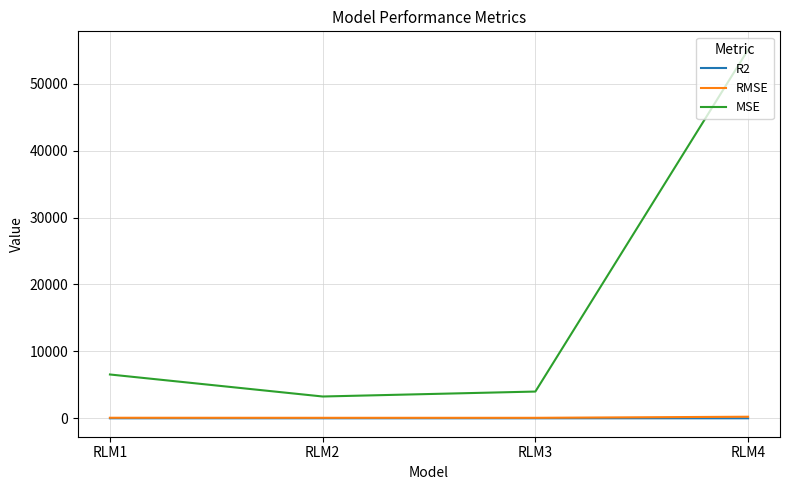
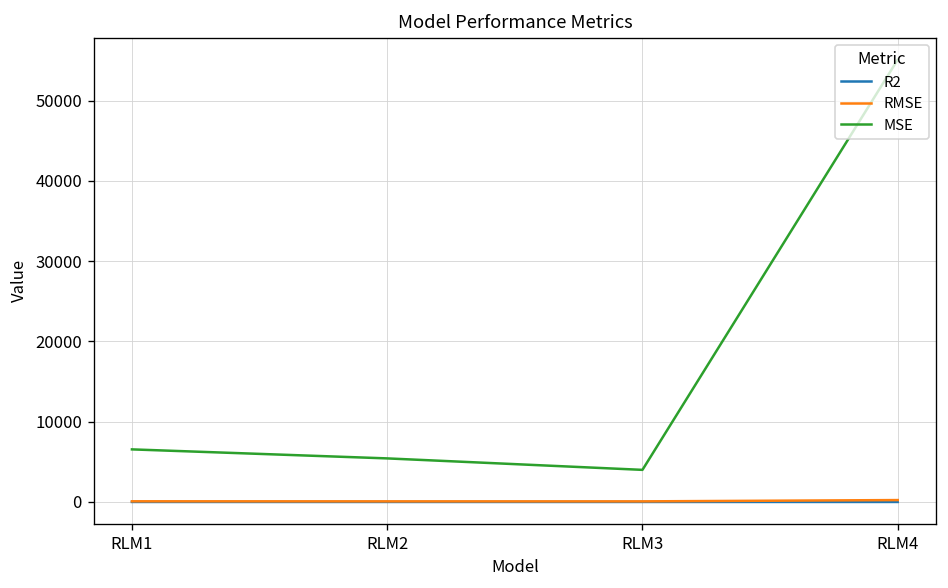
  {
    "MSE": {
      "RLM1": 7000,
-     "RLM2": 3000,
+     "RLM2": 5000,
      "RLM3": 4000
    }
  }
